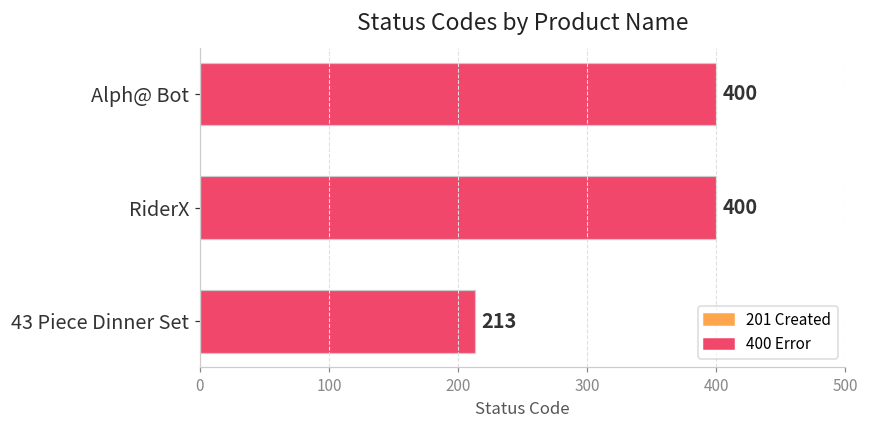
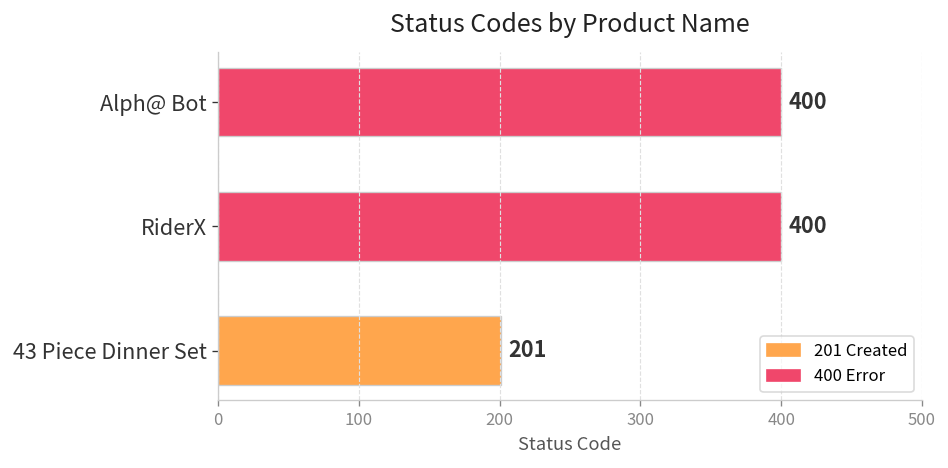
  {
    "Alph@ Bot": 400,
    "RiderX": 400,
-   "43 Piece Dinner Set": 213
+   "43 Piece Dinner Set": 201
  }
